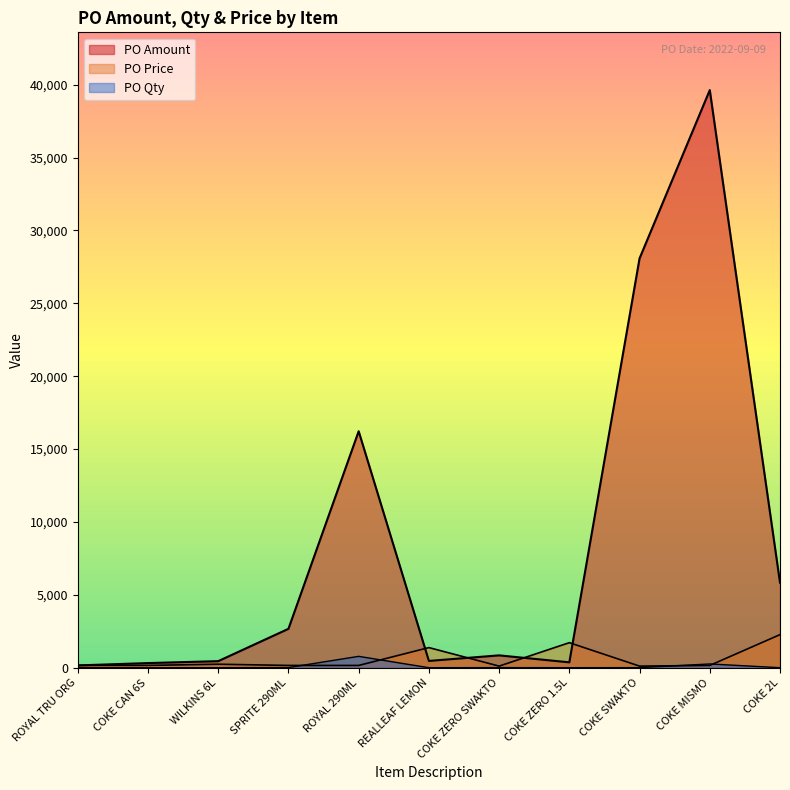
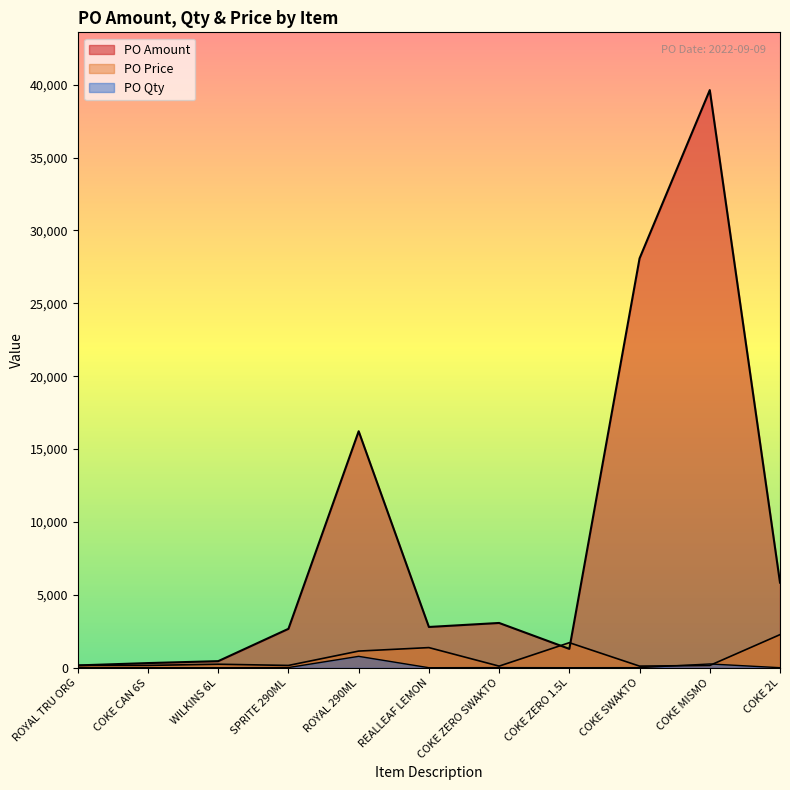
  {
    "PO Amount": {
      "WILKINS 6L": "500",
      "SPRITE 290ML": "2,700",
      "ROYAL 290ML": "16,200",
-     "REALLEAF LEMON": "500",
-     "COKE ZERO SWAKTO": "800",
-     "COKE ZERO 1.5L": "400",
+     "REALLEAF LEMON": "2,800",
+     "COKE ZERO SWAKTO": "3,100",
+     "COKE ZERO 1.5L": "1,300",
      "COKE SWAKTO": "28,100",
      "COKE MISMO": "39,600",
      "COKE 2L": "5,800"
    },
    "PO Price": {
      "WILKINS 6L": "200",
-     "ROYAL 290ML": "200",
+     "ROYAL 290ML": "1,100",
      "REALLEAF LEMON": "1,400",
      "COKE ZERO 1.5L": "1,700",
      "COKE 2L": "2,300"
    },
    "PO Qty": {
      "WILKINS 6L": "0",
      "ROYAL 290ML": "800",
      "REALLEAF LEMON": "0",
      "COKE ZERO 1.5L": "0",
      "COKE 2L": "0"
    }
  }
